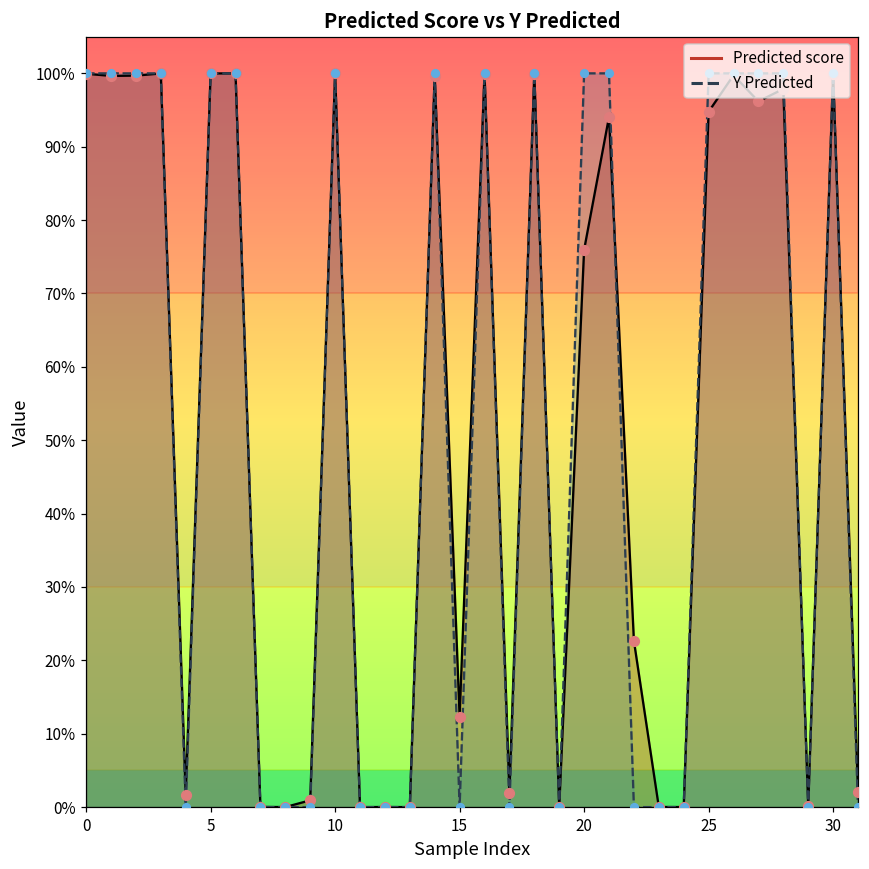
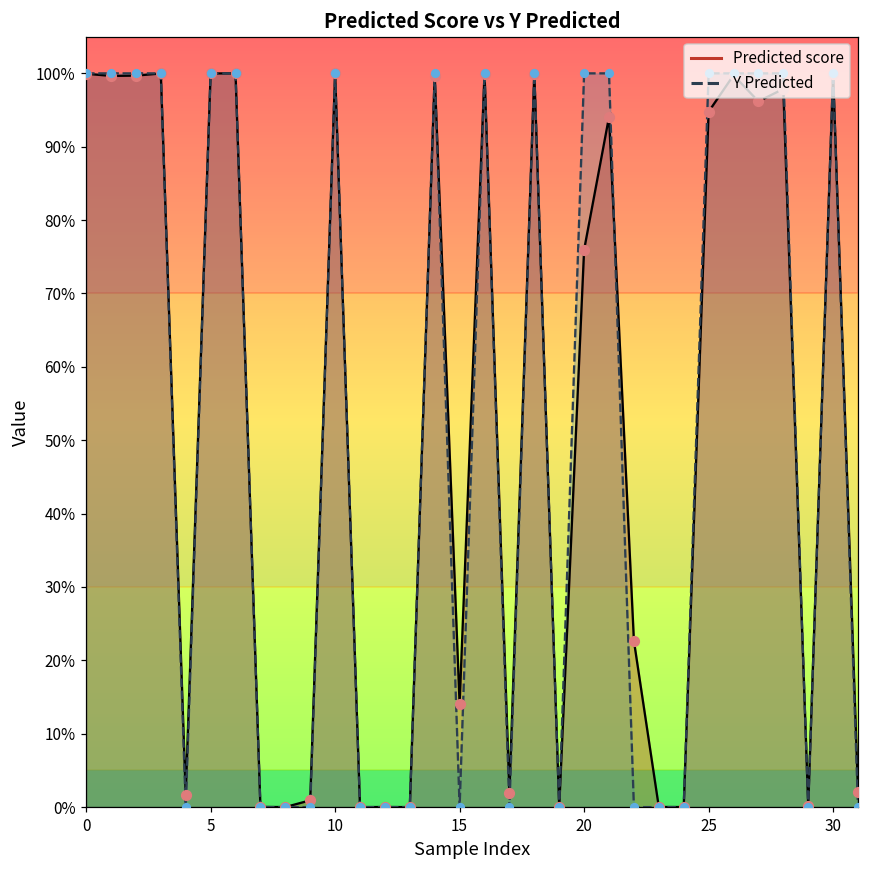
  {
    "Predicted score": {
-     "15": "12%",
+     "15": "14%",
      "20": "76%",
      "25": "95%"
    }
  }
